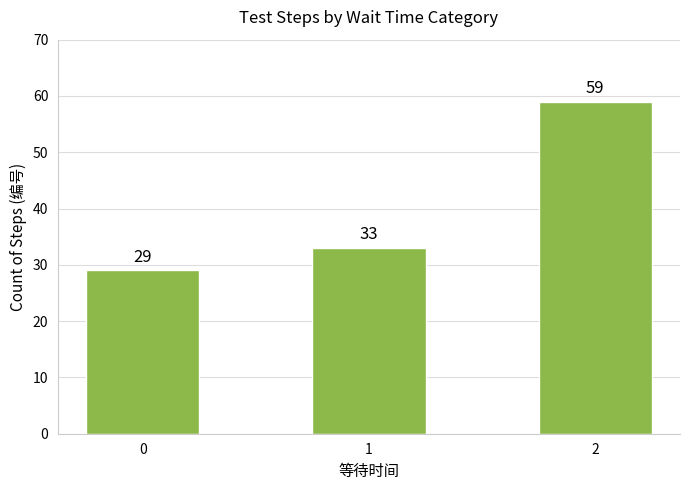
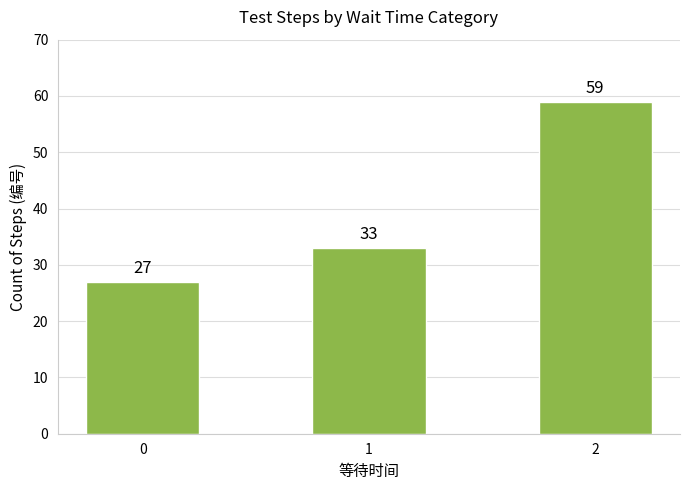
  {
-   "0": 29,
+   "0": 27,
    "1": 33,
    "2": 59
  }
